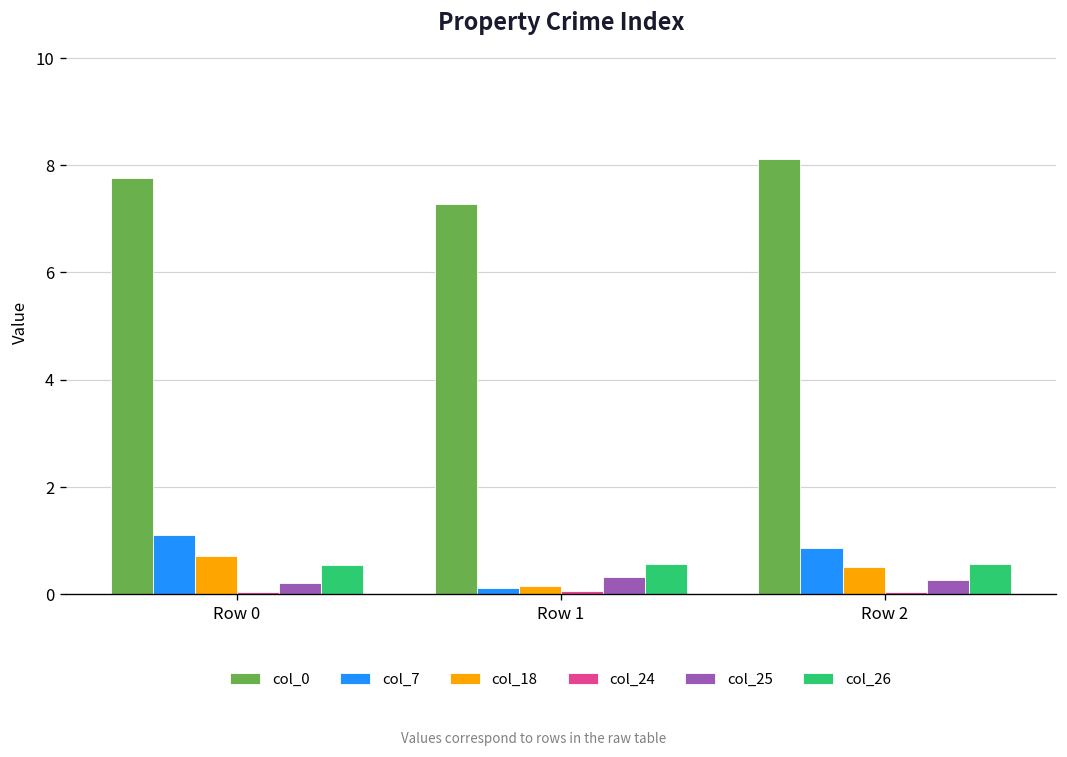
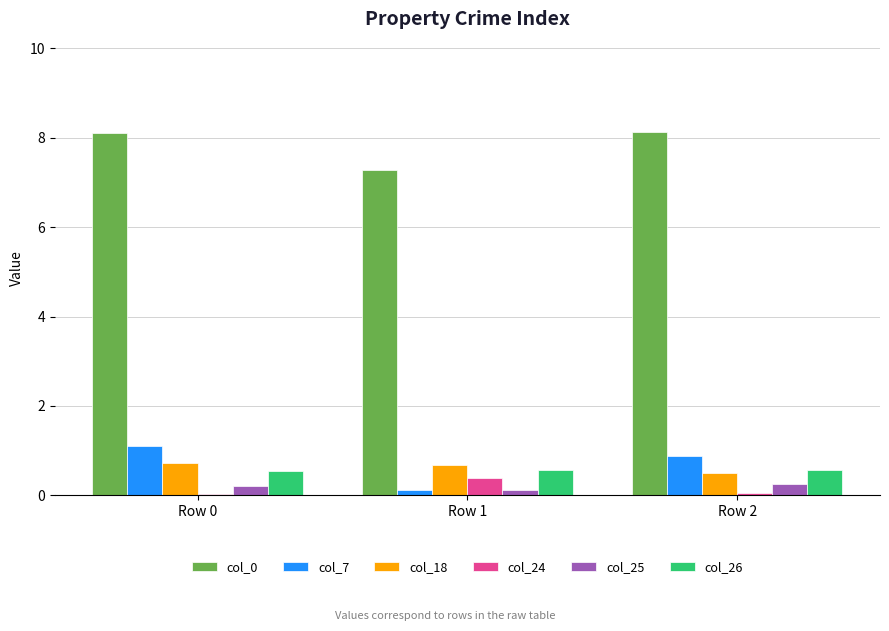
  {
    "col_0": {
-     "Row 0": 7.8,
+     "Row 0": 8.1,
      "Row 1": 7.3,
      "Row 2": 8.1
    },
    "col_7": {
      "Row 0": 1.1,
      "Row 1": 0.1,
      "Row 2": 0.9
    },
    "col_18": {
      "Row 0": 0.7,
-     "Row 1": 0.2,
+     "Row 1": 0.7,
      "Row 2": 0.5
    },
    "col_24": {
-     "Row 1": 0.1
+     "Row 1": 0.4
    },
    "col_25": {
      "Row 0": 0.2,
-     "Row 1": 0.3,
+     "Row 1": 0.1,
      "Row 2": 0.3
    },
    "col_26": {
      "Row 0": 0.6,
      "Row 1": 0.6,
      "Row 2": 0.6
    }
  }
